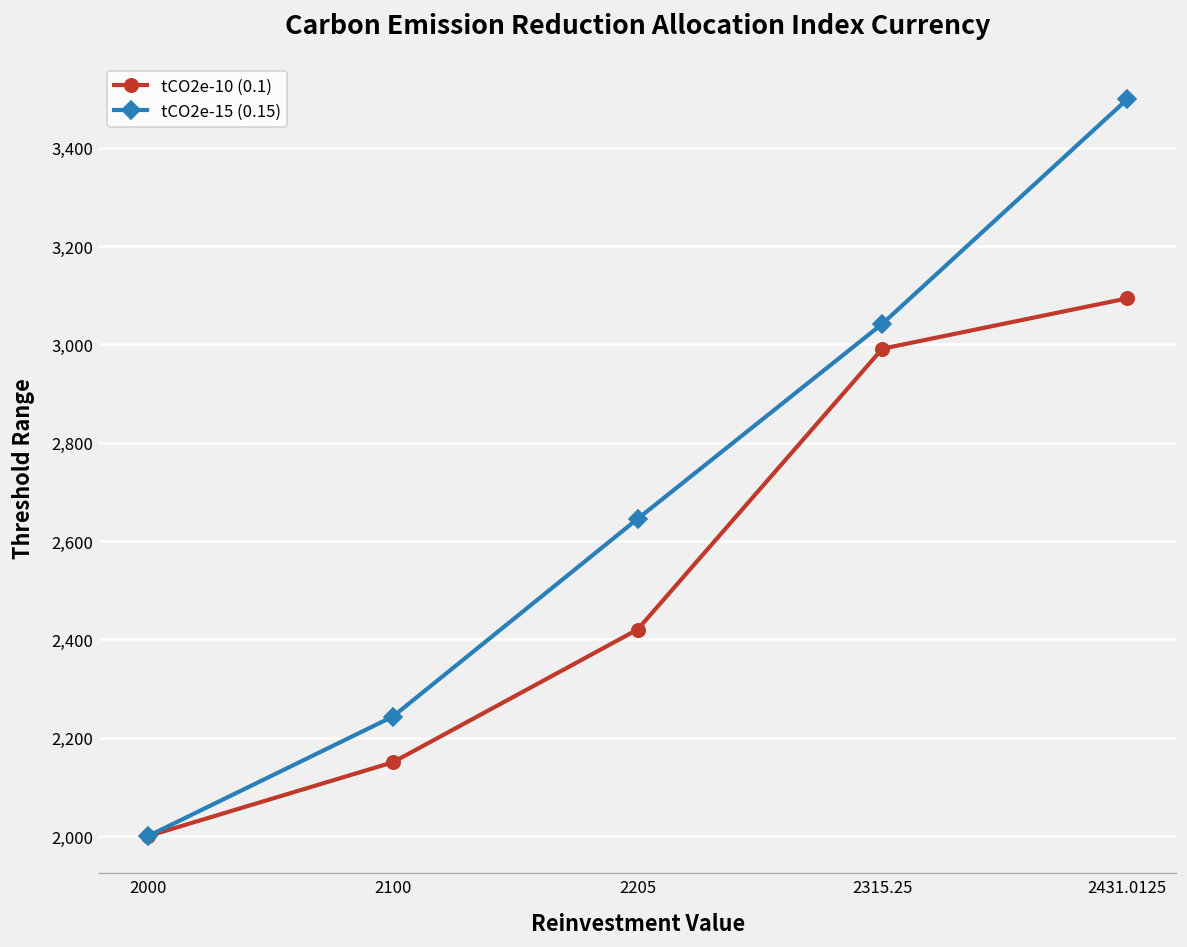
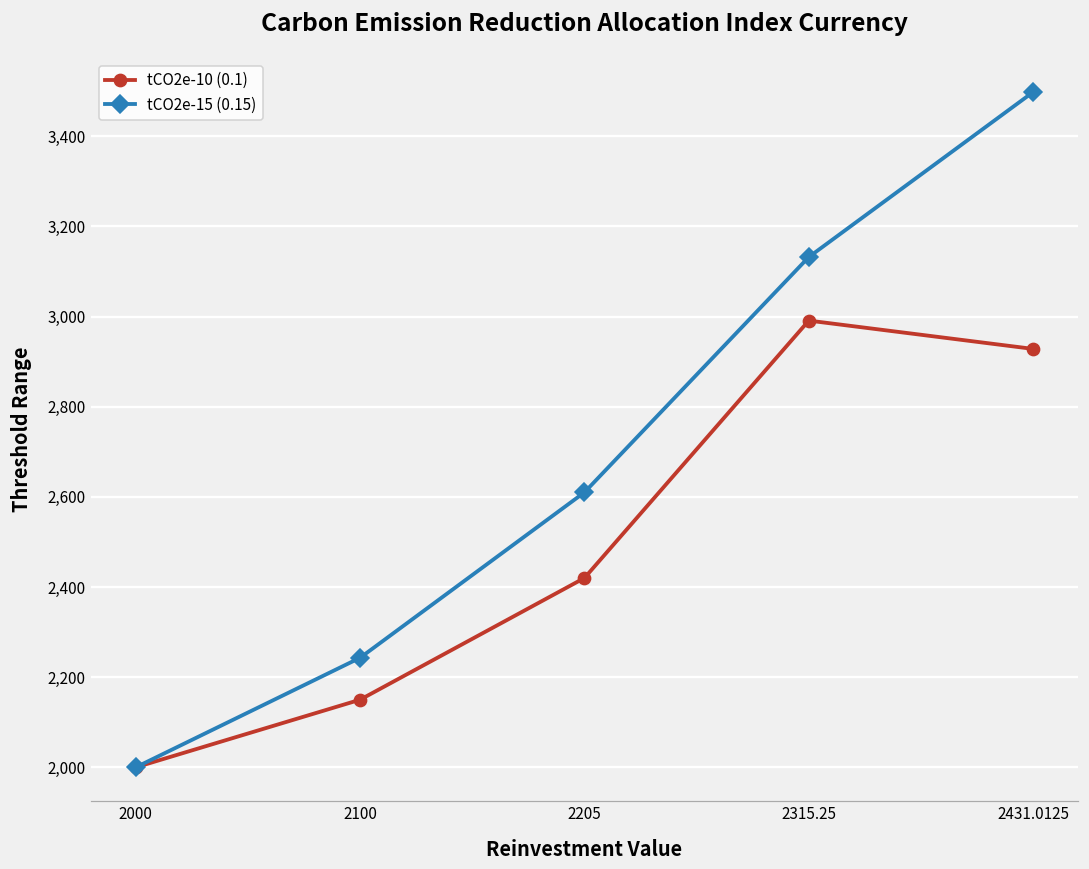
  {
    "tCO2e-10 (0.1)": {
      "2100": "2,150",
      "2205": "2,420",
      "2315.25": "2,990",
-     "2431.0125": "3,090"
+     "2431.0125": "2,930"
    },
    "tCO2e-15 (0.15)": {
      "2100": "2,240",
-     "2205": "2,650",
-     "2315.25": "3,040",
+     "2205": "2,610",
+     "2315.25": "3,130",
      "2431.0125": "3,500"
    }
  }
